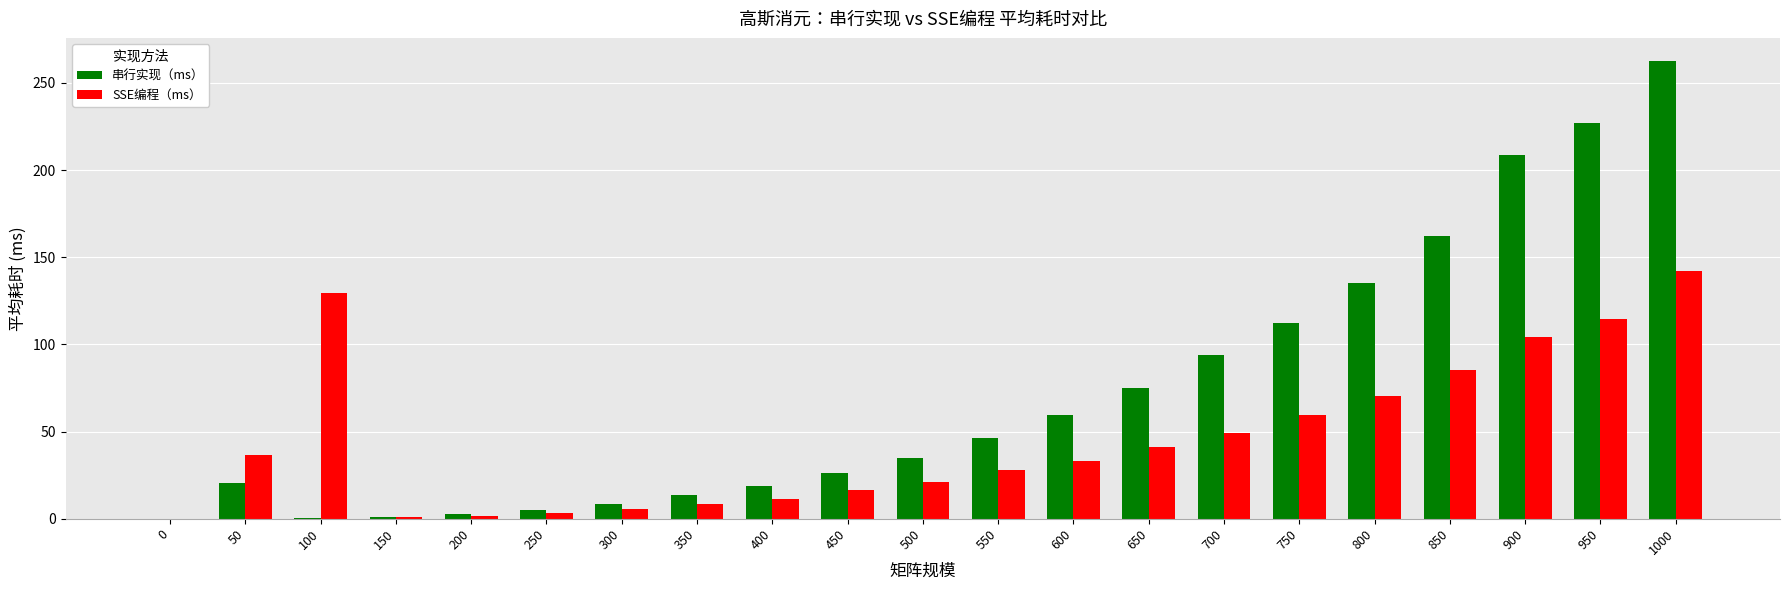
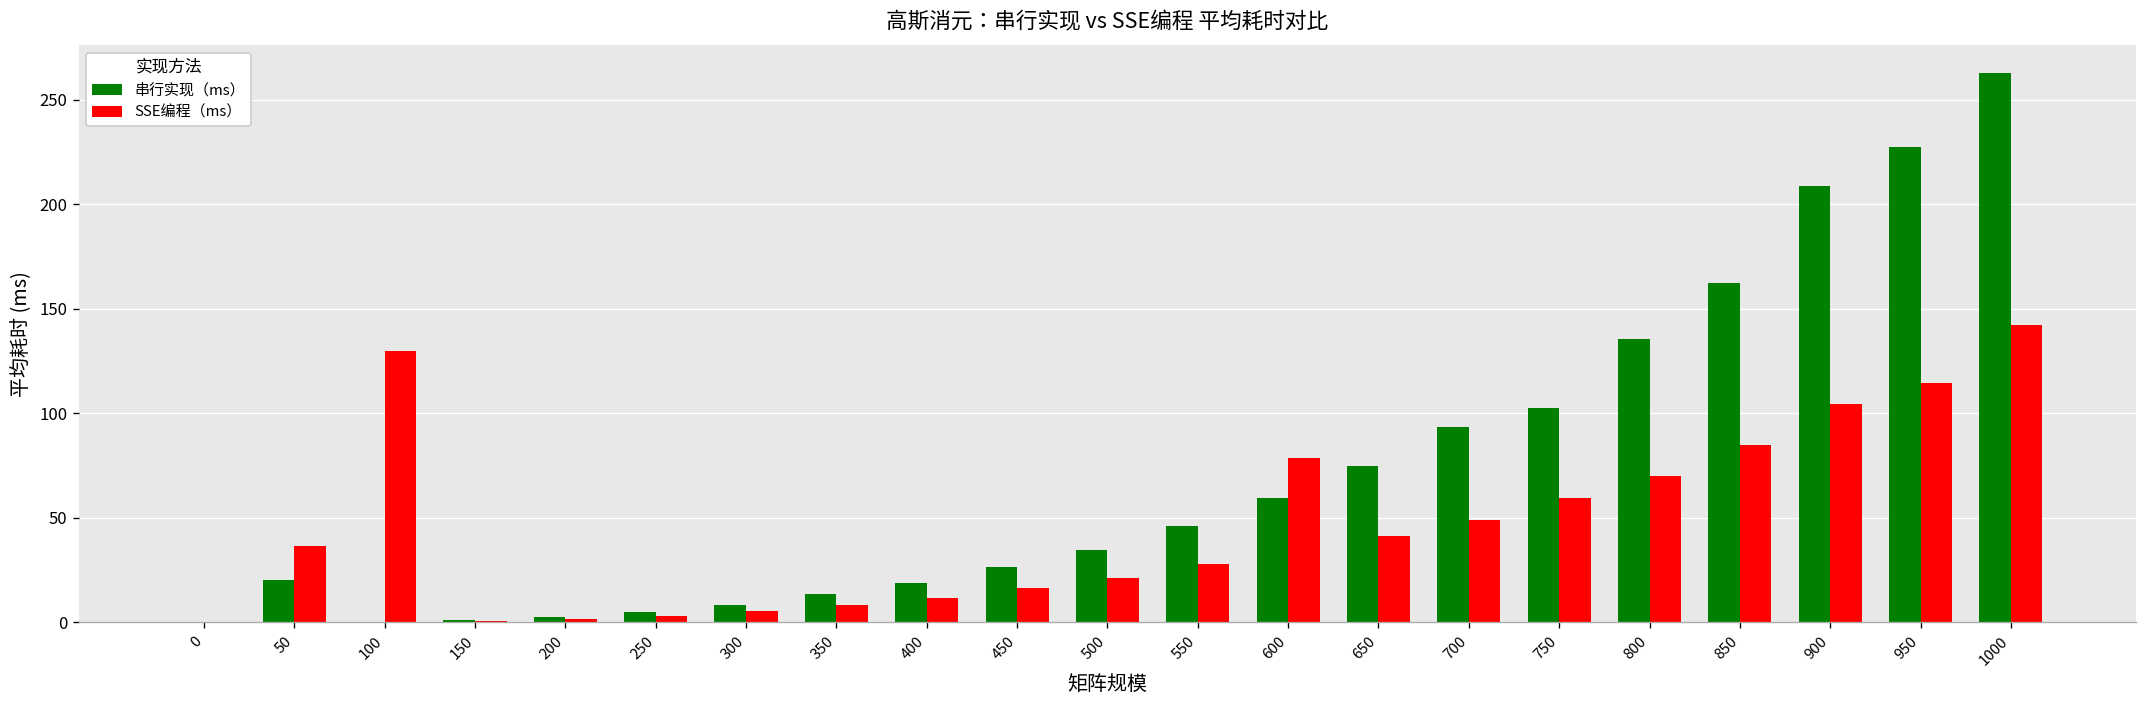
  {
    "串行实现（ms）": {
      "50": 20,
      "200": 3,
      "250": 5,
      "300": 8,
      "350": 13,
      "400": 19,
      "450": 26,
      "500": 35,
      "550": 46,
      "600": 59,
      "650": 75,
      "700": 94,
-     "750": 112,
+     "750": 102,
      "800": 135,
      "850": 162,
      "900": 209,
      "950": 227,
      "1000": 263
    },
    "SSE编程（ms）": {
      "50": 37,
      "100": 130,
      "200": 2,
      "250": 3,
      "300": 5,
      "350": 9,
      "400": 12,
      "450": 16,
      "500": 21,
      "550": 28,
-     "600": 33,
+     "600": 79,
      "650": 41,
      "700": 49,
      "750": 59,
      "800": 70,
      "850": 85,
      "900": 104,
      "950": 114,
      "1000": 142
    }
  }
